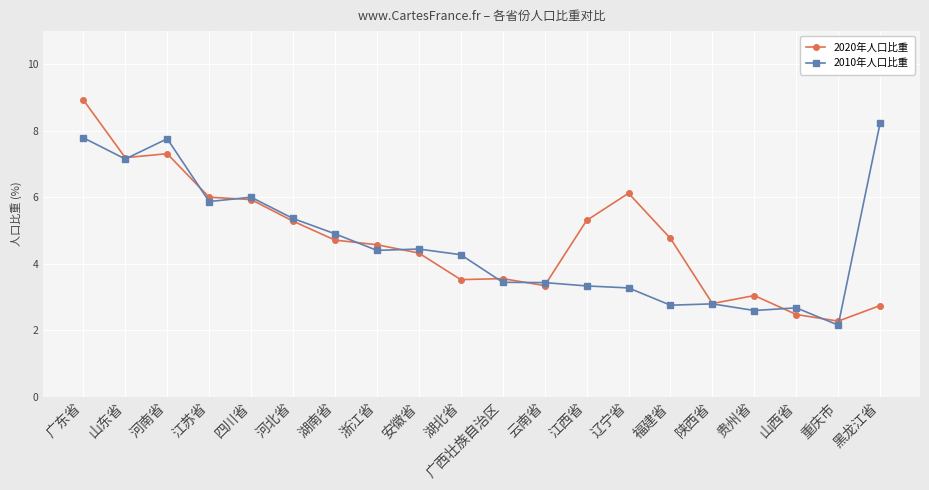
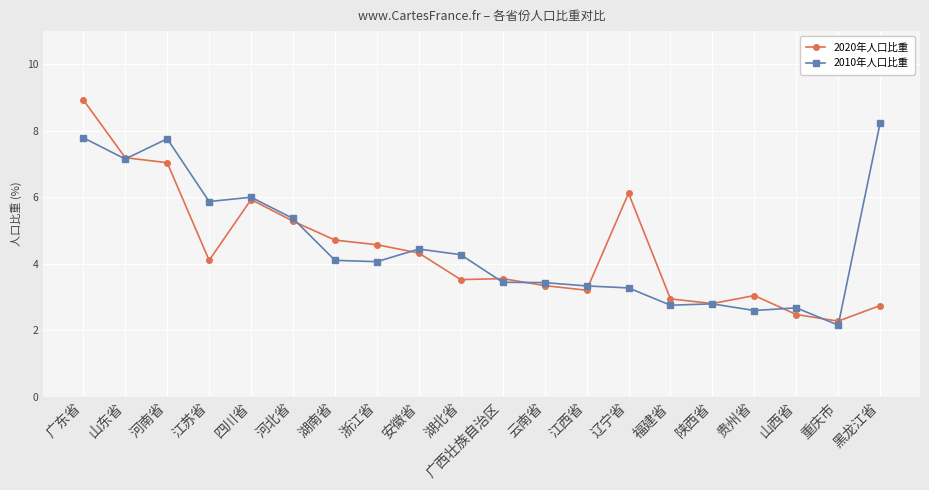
  {
    "2020年人口比重": {
      "广东省": 8.9,
-     "河南省": 7.3,
-     "江苏省": 6.0,
+     "河南省": 7.0,
+     "江苏省": 4.1,
      "河北省": 5.3,
      "湖南省": 4.7,
      "浙江省": 4.6,
      "安徽省": 4.3,
      "湖北省": 3.5,
      "广西壮族自治区": 3.6,
      "云南省": 3.3,
-     "江西省": 5.3,
+     "江西省": 3.2,
      "辽宁省": 6.1,
-     "福建省": 4.8,
+     "福建省": 2.9,
      "贵州省": 3.0,
      "山西省": 2.5,
      "重庆市": 2.3,
      "黑龙江省": 2.7
    },
    "2010年人口比重": {
      "广东省": 7.8,
      "河南省": 7.8,
      "江苏省": 5.9,
      "河北省": 5.4,
-     "湖南省": 4.9,
-     "浙江省": 4.4,
+     "湖南省": 4.1,
+     "浙江省": 4.1,
      "安徽省": 4.4,
      "湖北省": 4.3,
      "广西壮族自治区": 3.4,
      "云南省": 3.4,
      "江西省": 3.3,
      "辽宁省": 3.3,
      "福建省": 2.8,
      "贵州省": 2.6,
      "山西省": 2.7,
      "重庆市": 2.2,
      "黑龙江省": 8.2
    }
  }
